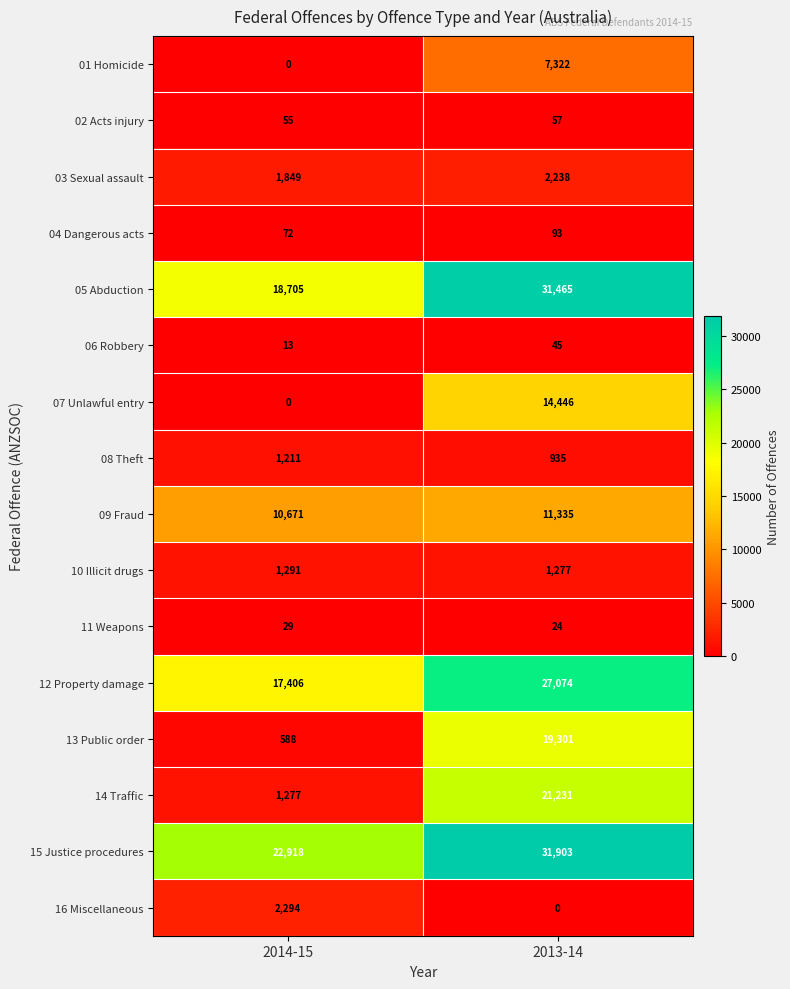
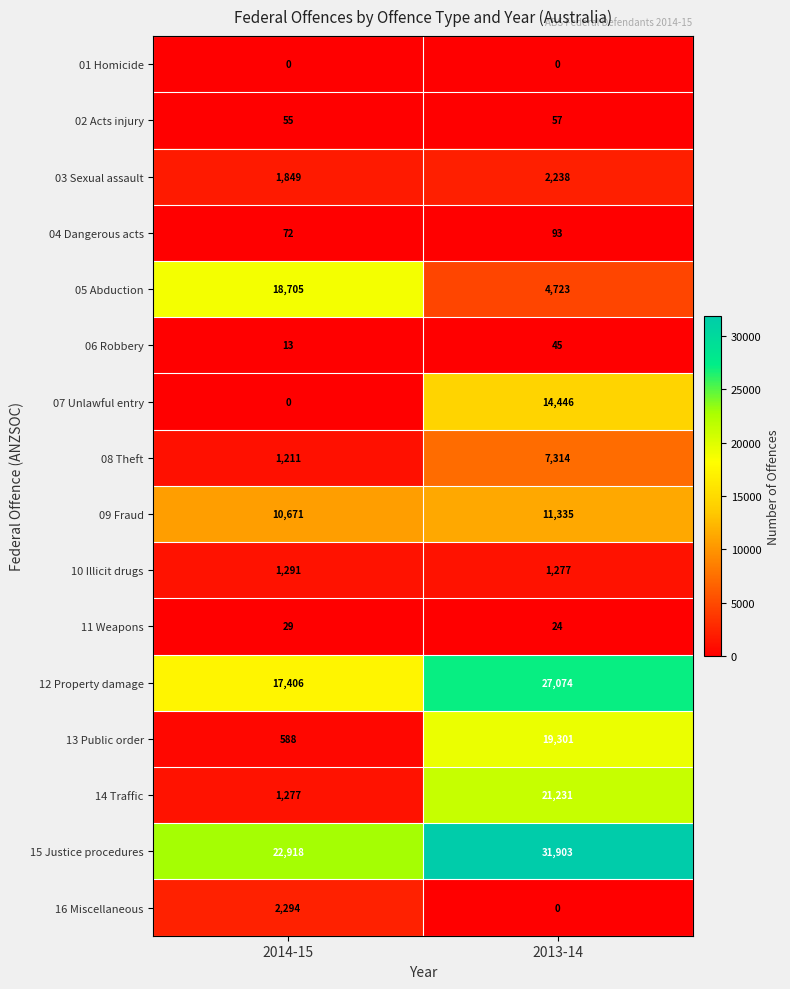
  {
    "01 Homicide": {
      "2014-15": "0",
-     "2013-14": "7,322"
+     "2013-14": "0"
    },
    "02 Acts injury": {
      "2014-15": "55",
      "2013-14": "57"
    },
    "03 Sexual assault": {
      "2014-15": "1,849",
      "2013-14": "2,238"
    },
    "04 Dangerous acts": {
      "2014-15": "72",
      "2013-14": "93"
    },
    "05 Abduction": {
      "2014-15": "18,705",
-     "2013-14": "31,465"
+     "2013-14": "4,723"
    },
    "06 Robbery": {
      "2014-15": "13",
      "2013-14": "45"
    },
    "07 Unlawful entry": {
      "2014-15": "0",
      "2013-14": "14,446"
    },
    "08 Theft": {
      "2014-15": "1,211",
-     "2013-14": "935"
+     "2013-14": "7,314"
    },
    "09 Fraud": {
      "2014-15": "10,671",
      "2013-14": "11,335"
    },
    "10 Illicit drugs": {
      "2014-15": "1,291",
      "2013-14": "1,277"
    },
    "11 Weapons": {
      "2014-15": "29",
      "2013-14": "24"
    },
    "12 Property damage": {
      "2014-15": "17,406",
      "2013-14": "27,074"
    },
    "13 Public order": {
      "2014-15": "588",
      "2013-14": "19,301"
    },
    "14 Traffic": {
      "2014-15": "1,277",
      "2013-14": "21,231"
    },
    "15 Justice procedures": {
      "2014-15": "22,918",
      "2013-14": "31,903"
    },
    "16 Miscellaneous": {
      "2014-15": "2,294",
      "2013-14": "0"
    }
  }
